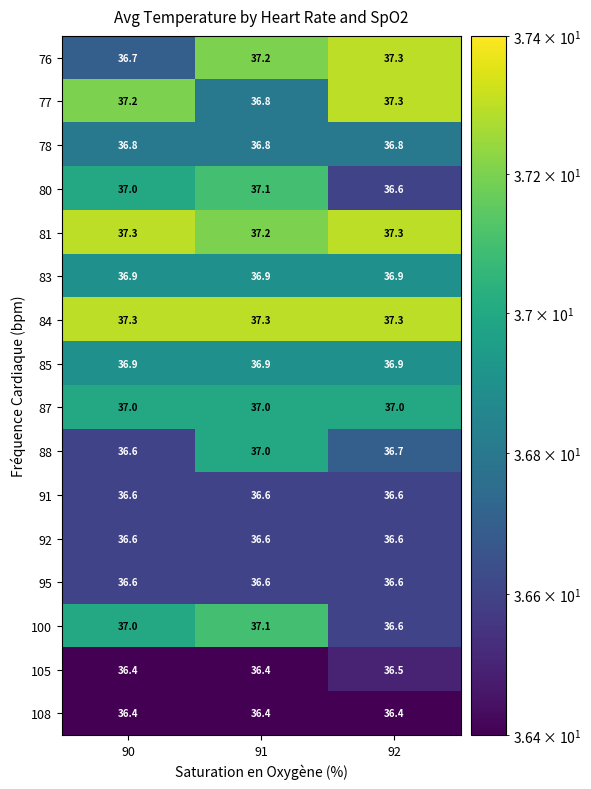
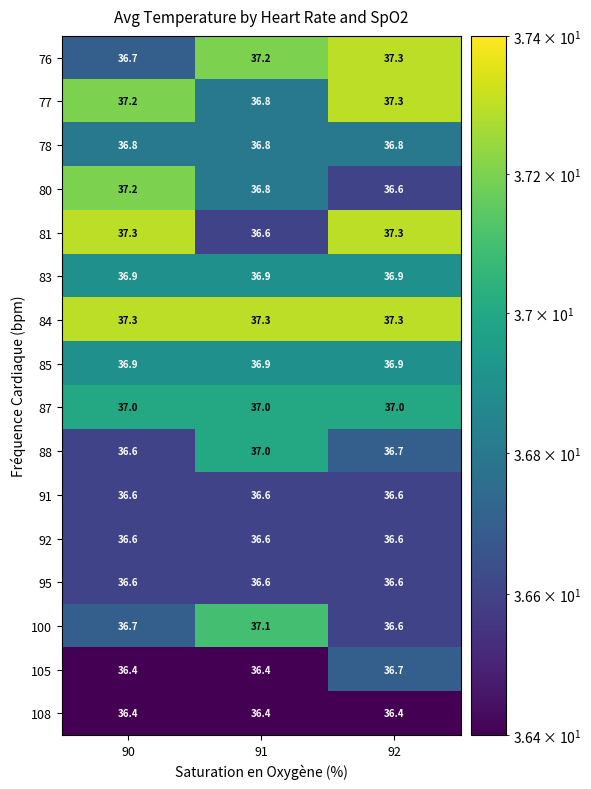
  {
    "76": {
      "90": 36.7,
      "91": 37.2,
      "92": 37.3
    },
    "77": {
      "90": 37.2,
      "91": 36.8,
      "92": 37.3
    },
    "78": {
      "90": 36.8,
      "91": 36.8,
      "92": 36.8
    },
    "80": {
-     "90": 37.0,
-     "91": 37.1,
+     "90": 37.2,
+     "91": 36.8,
      "92": 36.6
    },
    "81": {
      "90": 37.3,
-     "91": 37.2,
+     "91": 36.6,
      "92": 37.3
    },
    "83": {
      "90": 36.9,
      "91": 36.9,
      "92": 36.9
    },
    "84": {
      "90": 37.3,
      "91": 37.3,
      "92": 37.3
    },
    "85": {
      "90": 36.9,
      "91": 36.9,
      "92": 36.9
    },
    "87": {
      "90": 37.0,
      "91": 37.0,
      "92": 37.0
    },
    "88": {
      "90": 36.6,
      "91": 37.0,
      "92": 36.7
    },
    "91": {
      "90": 36.6,
      "91": 36.6,
      "92": 36.6
    },
    "92": {
      "90": 36.6,
      "91": 36.6,
      "92": 36.6
    },
    "95": {
      "90": 36.6,
      "91": 36.6,
      "92": 36.6
    },
    "100": {
-     "90": 37.0,
+     "90": 36.7,
      "91": 37.1,
      "92": 36.6
    },
    "105": {
      "90": 36.4,
      "91": 36.4,
-     "92": 36.5
+     "92": 36.7
    },
    "108": {
      "90": 36.4,
      "91": 36.4,
      "92": 36.4
    }
  }
